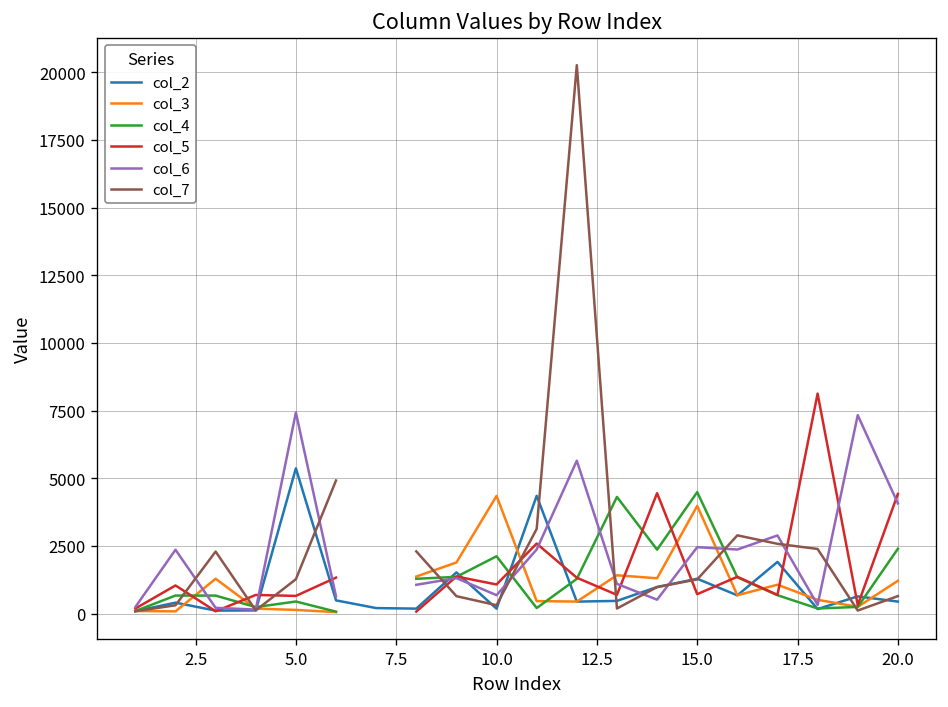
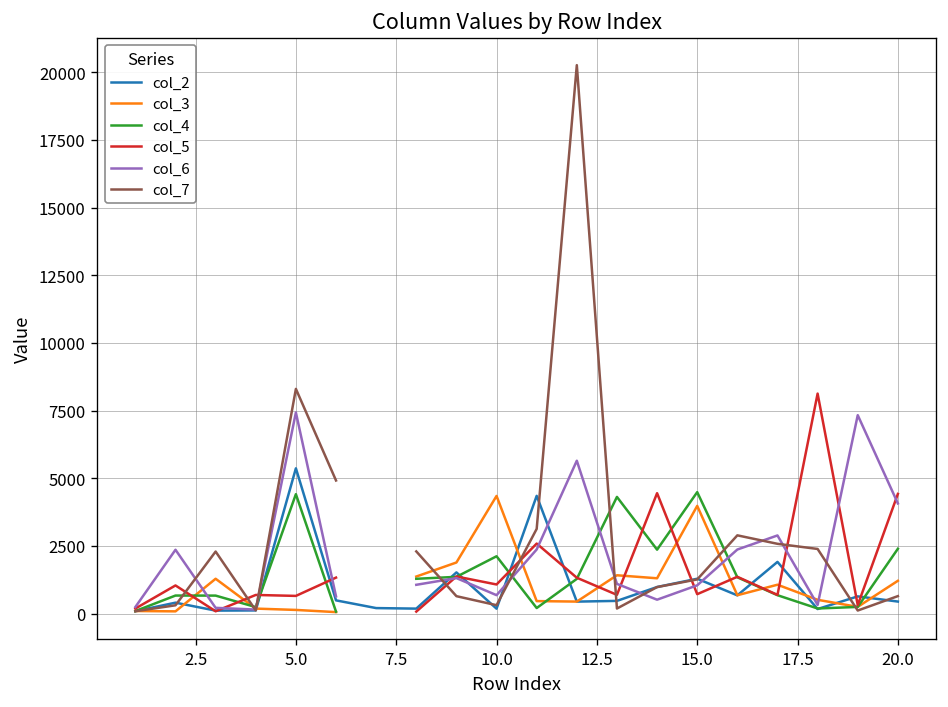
  {
    "col_2": {
      "5.0": 5400,
      "10.0": 200,
      "20.0": 400
    },
    "col_3": {
      "5.0": 100,
      "10.0": 4300,
      "15.0": 4000,
      "20.0": 1200
    },
    "col_4": {
-     "5.0": 400,
+     "5.0": 4400,
      "10.0": 2100,
      "15.0": 4500,
      "20.0": 2400
    },
    "col_5": {
      "5.0": 700,
      "10.0": 1100,
      "15.0": 700,
      "20.0": 4400
    },
    "col_6": {
      "5.0": 7400,
      "10.0": 700,
-     "15.0": 2500,
+     "15.0": 1000,
      "20.0": 4100
    },
    "col_7": {
-     "5.0": 1300,
+     "5.0": 8300,
      "10.0": 300,
      "20.0": 600
    }
  }
